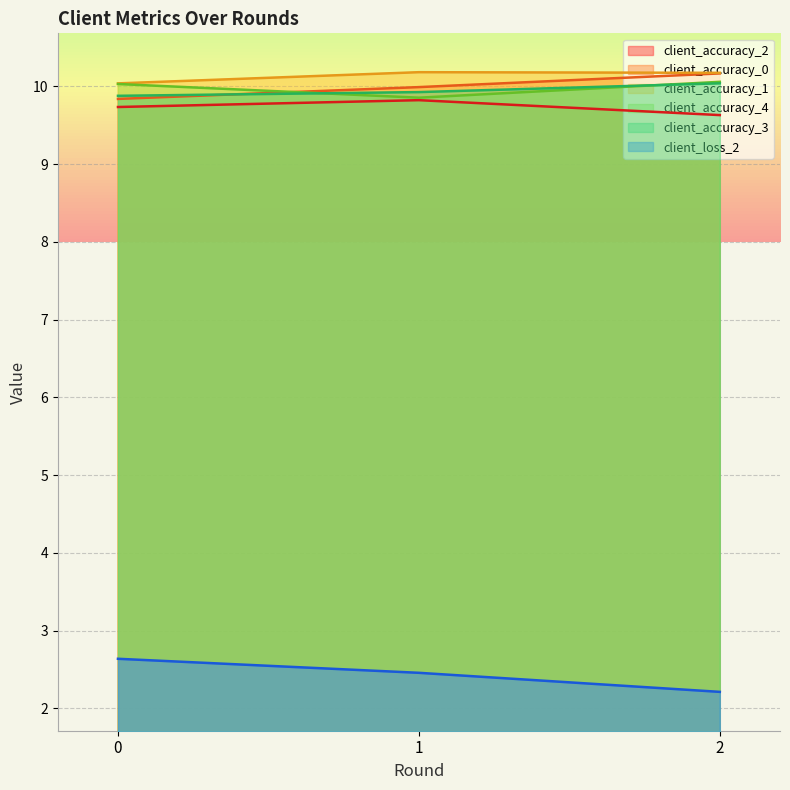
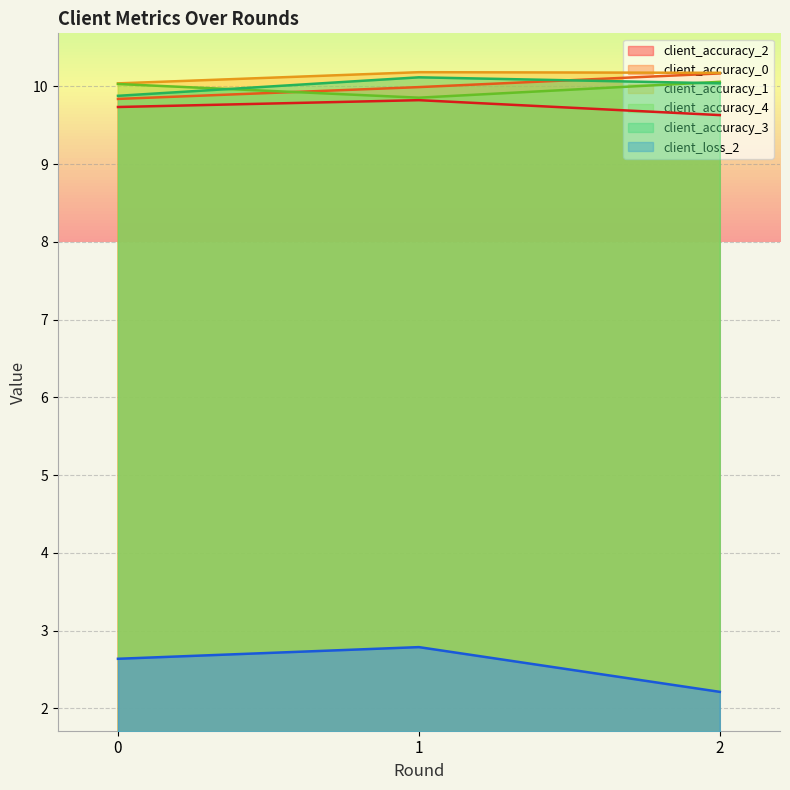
  {
    "client_accuracy_3": {
      "0": 9.9,
-     "1": 9.9
+     "1": 10.1
    },
    "client_loss_2": {
      "0": 2.6,
-     "1": 2.5,
+     "1": 2.8,
      "2": 2.2
    }
  }
